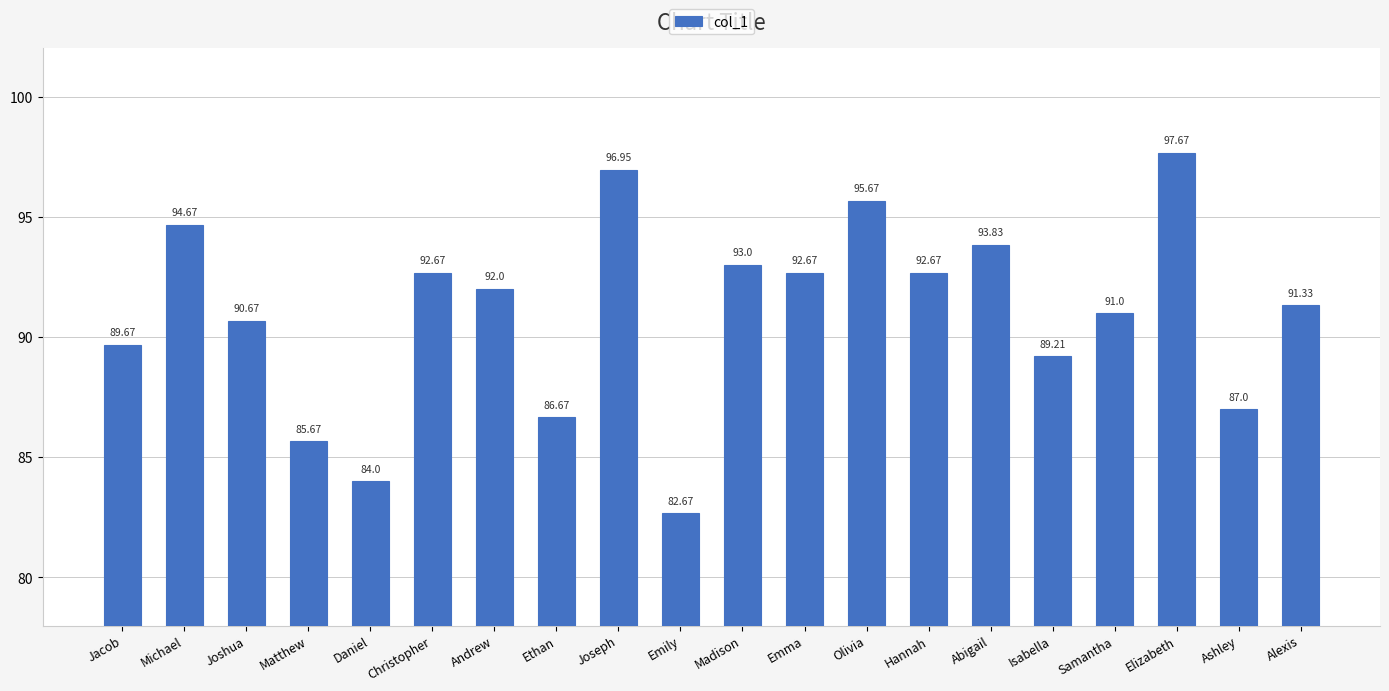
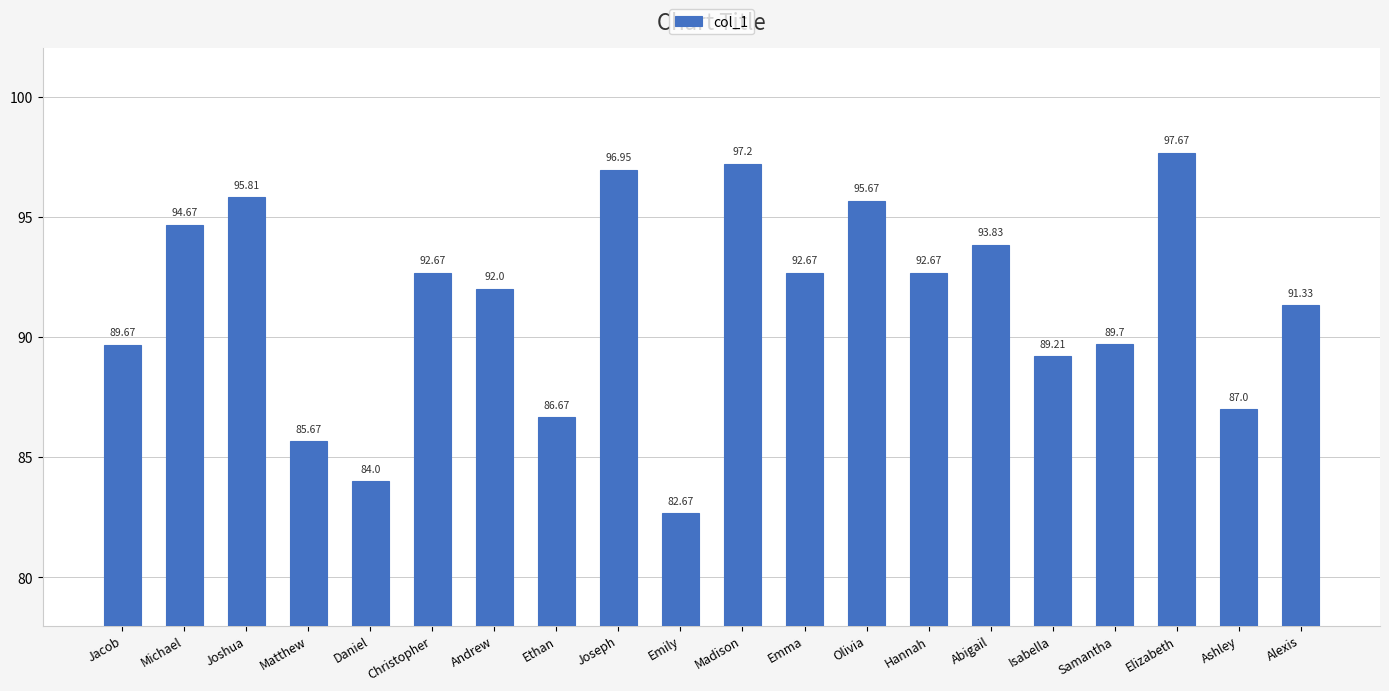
  {
    "Jacob": 89.67,
    "Michael": 94.67,
-   "Joshua": 90.67,
+   "Joshua": 95.81,
    "Matthew": 85.67,
    "Daniel": 84.0,
    "Christopher": 92.67,
    "Andrew": 92.0,
    "Ethan": 86.67,
    "Joseph": 96.95,
    "Emily": 82.67,
-   "Madison": 93.0,
+   "Madison": 97.2,
    "Emma": 92.67,
    "Olivia": 95.67,
    "Hannah": 92.67,
    "Abigail": 93.83,
    "Isabella": 89.21,
-   "Samantha": 91.0,
+   "Samantha": 89.7,
    "Elizabeth": 97.67,
    "Ashley": 87.0,
    "Alexis": 91.33
  }
